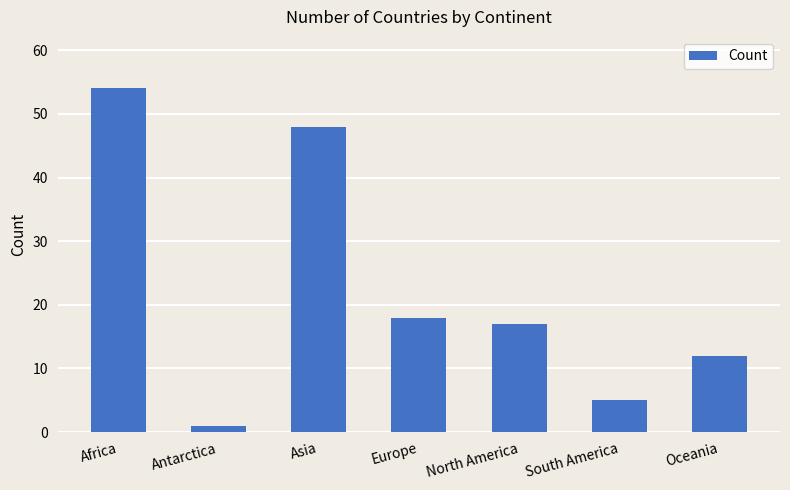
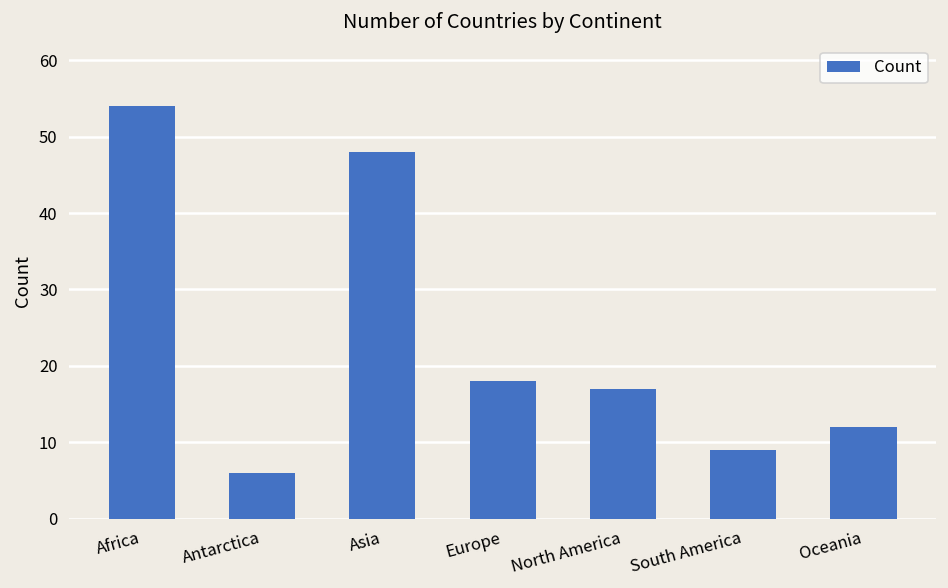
  {
    "Africa": 54,
-   "Antarctica": 1,
+   "Antarctica": 6,
    "Asia": 48,
    "Europe": 18,
    "North America": 17,
-   "South America": 5,
+   "South America": 9,
    "Oceania": 12
  }
